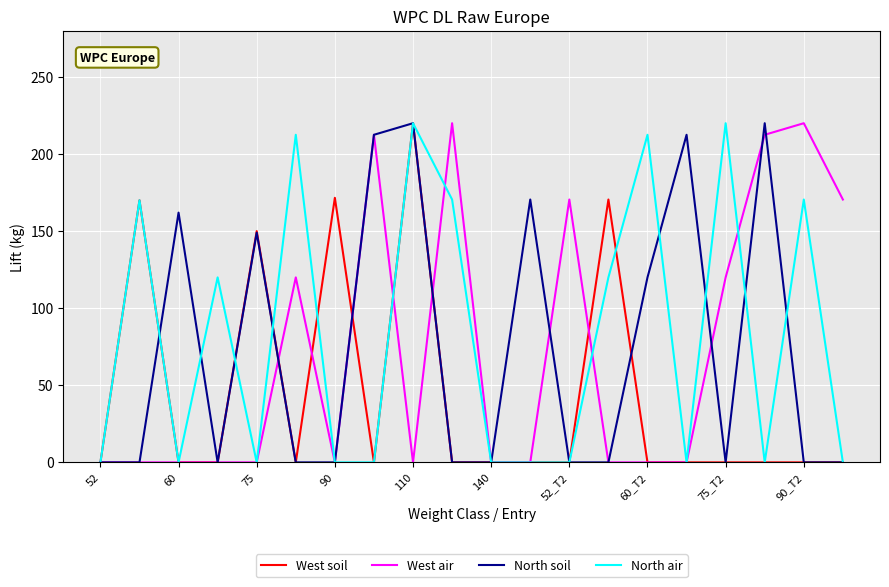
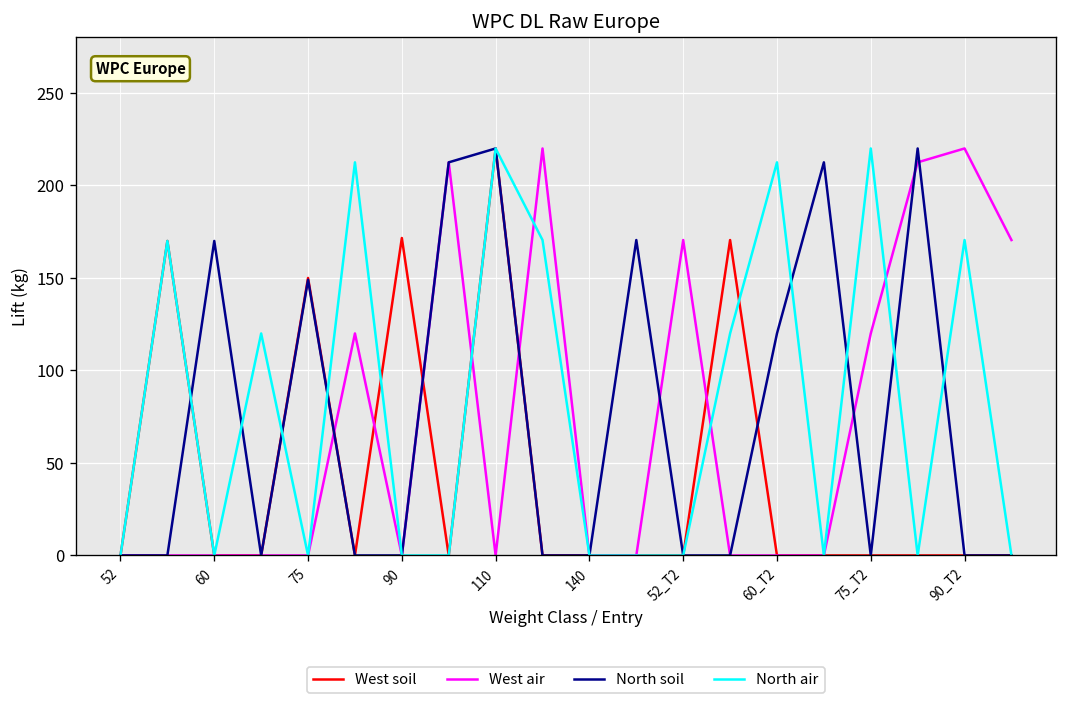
  {
    "West soil": {
      "90": 172
    },
    "West air": {
      "110": 0,
      "52_T2": 171,
      "75_T2": 120,
      "90_T2": 220
    },
    "North soil": {
-     "60": 162,
+     "60": 170,
      "60_T2": 120
    },
    "North air": {
      "60_T2": 213,
      "75_T2": 220,
      "90_T2": 171
    }
  }
